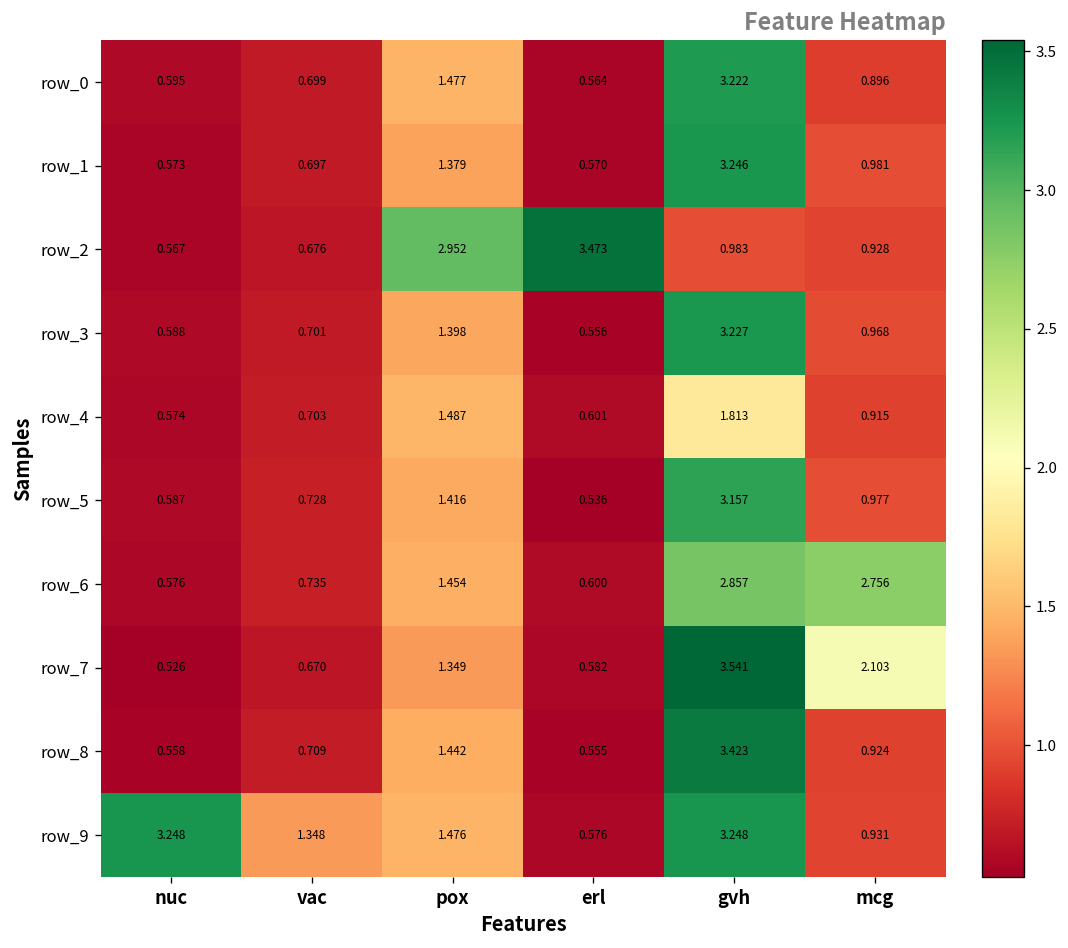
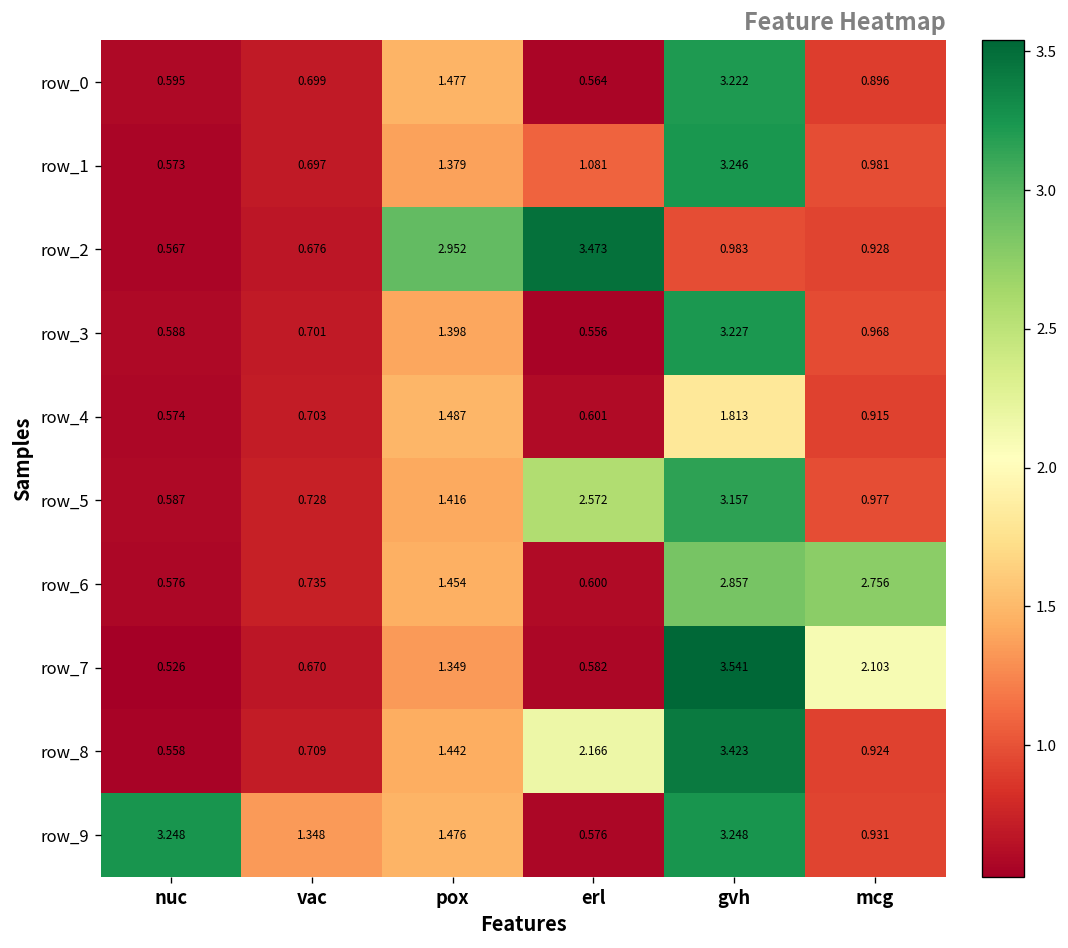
  {
    "row_0": {
      "nuc": 0.595,
      "vac": 0.699,
      "pox": 1.477,
      "erl": 0.564,
      "gvh": 3.222,
      "mcg": 0.896
    },
    "row_1": {
      "nuc": 0.573,
      "vac": 0.697,
      "pox": 1.379,
-     "erl": 0.570,
+     "erl": 1.081,
      "gvh": 3.246,
      "mcg": 0.981
    },
    "row_2": {
      "nuc": 0.567,
      "vac": 0.676,
      "pox": 2.952,
      "erl": 3.473,
      "gvh": 0.983,
      "mcg": 0.928
    },
    "row_3": {
      "nuc": 0.588,
      "vac": 0.701,
      "pox": 1.398,
      "erl": 0.556,
      "gvh": 3.227,
      "mcg": 0.968
    },
    "row_4": {
      "nuc": 0.574,
      "vac": 0.703,
      "pox": 1.487,
      "erl": 0.601,
      "gvh": 1.813,
      "mcg": 0.915
    },
    "row_5": {
      "nuc": 0.587,
      "vac": 0.728,
      "pox": 1.416,
-     "erl": 0.536,
+     "erl": 2.572,
      "gvh": 3.157,
      "mcg": 0.977
    },
    "row_6": {
      "nuc": 0.576,
      "vac": 0.735,
      "pox": 1.454,
      "erl": 0.600,
      "gvh": 2.857,
      "mcg": 2.756
    },
    "row_7": {
      "nuc": 0.526,
      "vac": 0.670,
      "pox": 1.349,
      "erl": 0.582,
      "gvh": 3.541,
      "mcg": 2.103
    },
    "row_8": {
      "nuc": 0.558,
      "vac": 0.709,
      "pox": 1.442,
-     "erl": 0.555,
+     "erl": 2.166,
      "gvh": 3.423,
      "mcg": 0.924
    },
    "row_9": {
      "nuc": 3.248,
      "vac": 1.348,
      "pox": 1.476,
      "erl": 0.576,
      "gvh": 3.248,
      "mcg": 0.931
    }
  }
